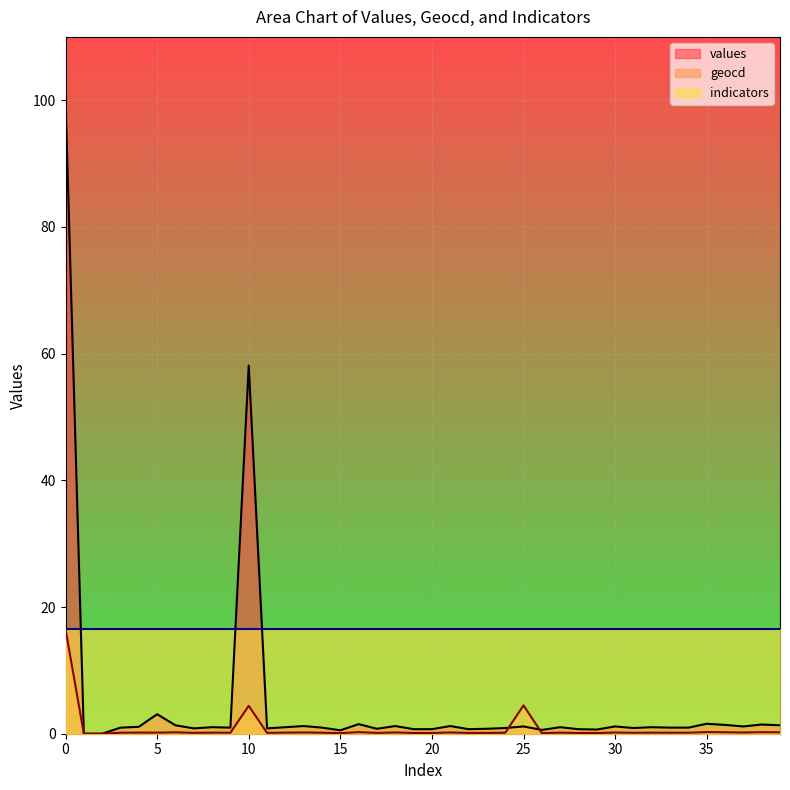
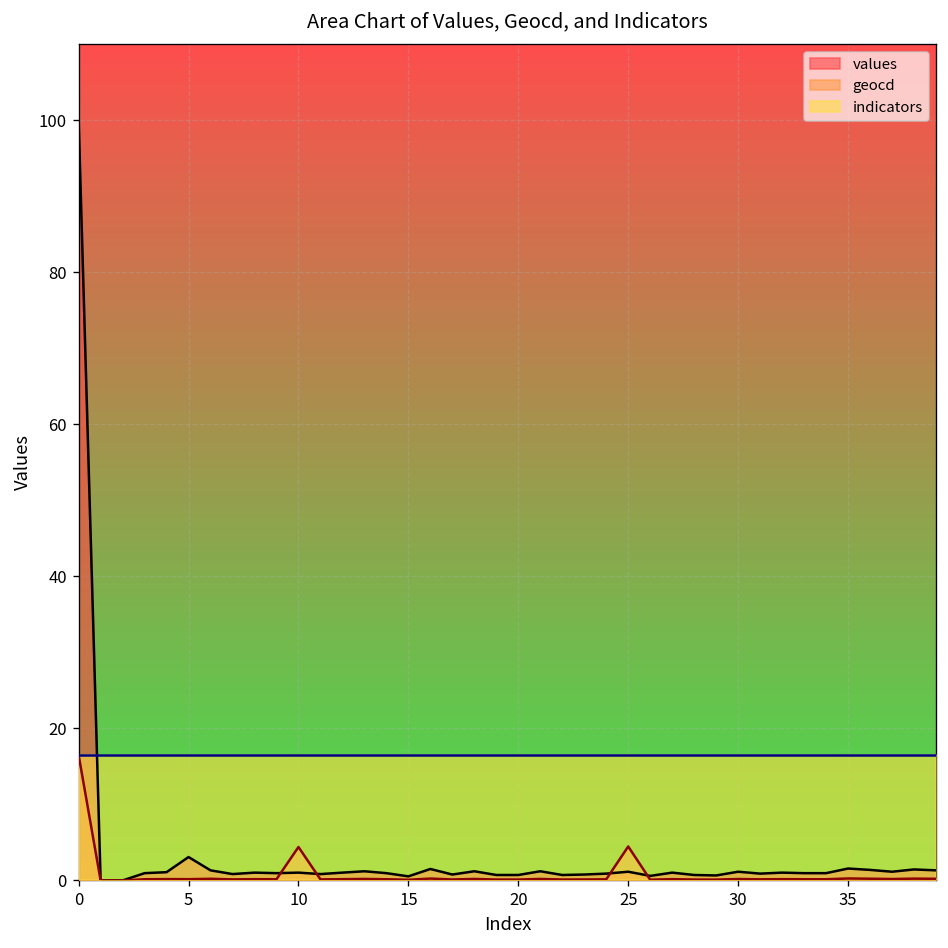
  {
    "values": {
      "0": 100,
      "5": 3,
-     "10": 58,
+     "10": 1,
      "15": 1,
      "20": 1,
      "25": 1,
      "30": 1,
      "35": 2
    },
    "geocd": {
      "5": 0,
      "10": 4,
      "15": 0,
      "20": 0,
      "25": 4,
      "30": 0,
      "35": 0
    },
    "indicators": {
      "5": 17,
      "10": 17,
      "15": 17,
      "20": 17,
      "25": 17,
      "30": 17,
      "35": 17
    }
  }
